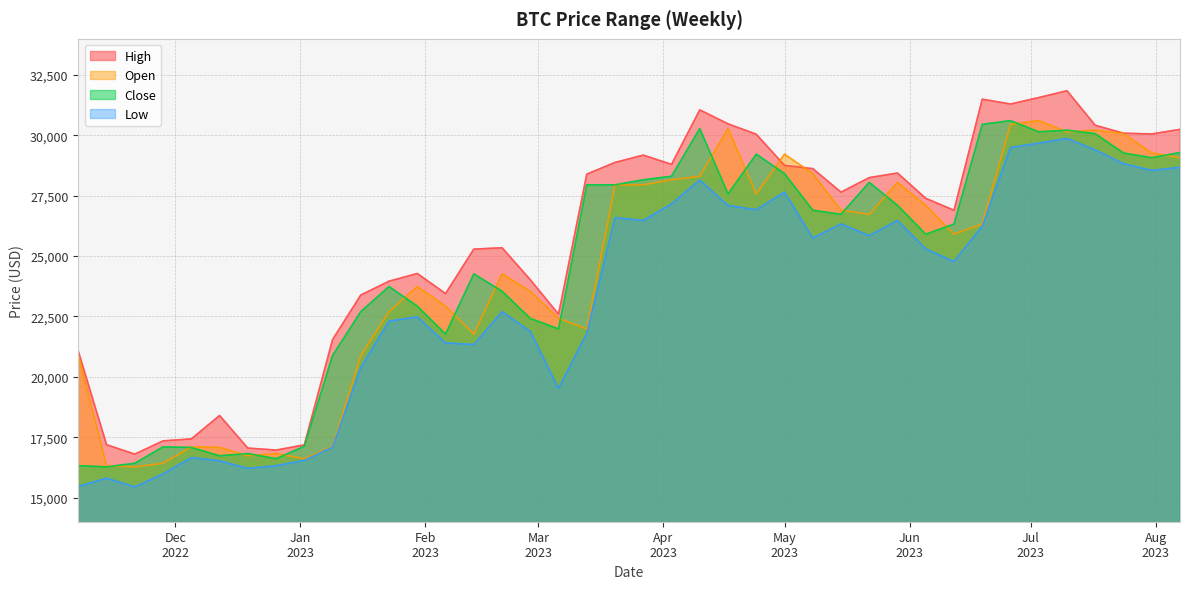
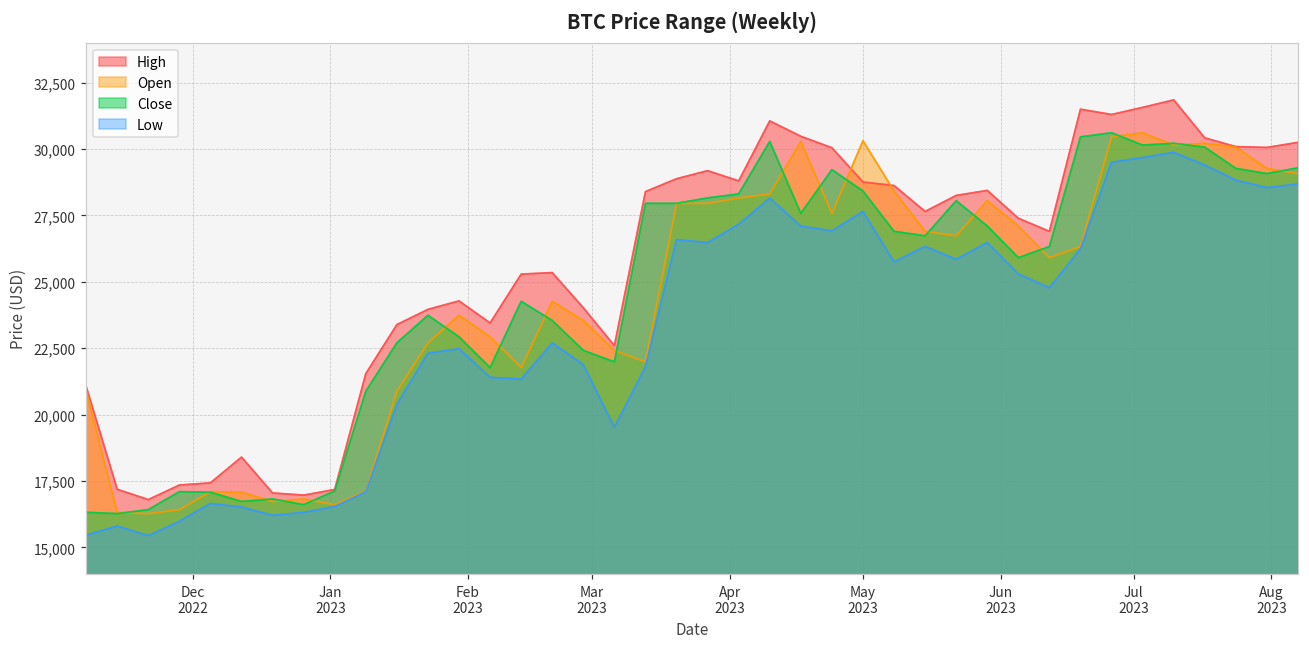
  {
    "High": {
      "May 2023": "28,800"
    },
    "Open": {
-     "May 2023": "29,200"
+     "May 2023": "30,300"
    },
    "Close": {
      "May 2023": "28,400"
    },
    "Low": {
      "May 2023": "27,700"
    }
  }
